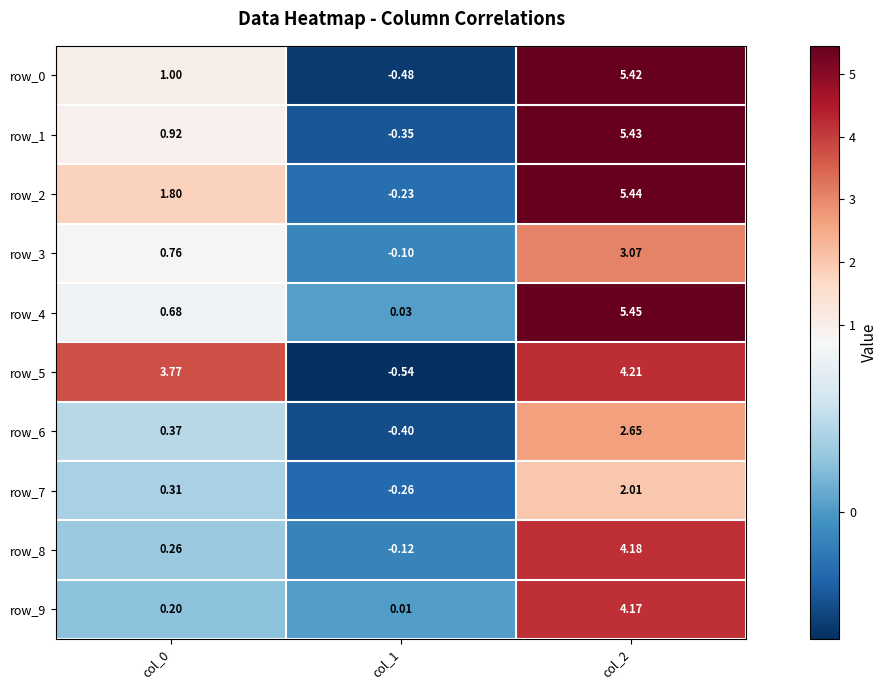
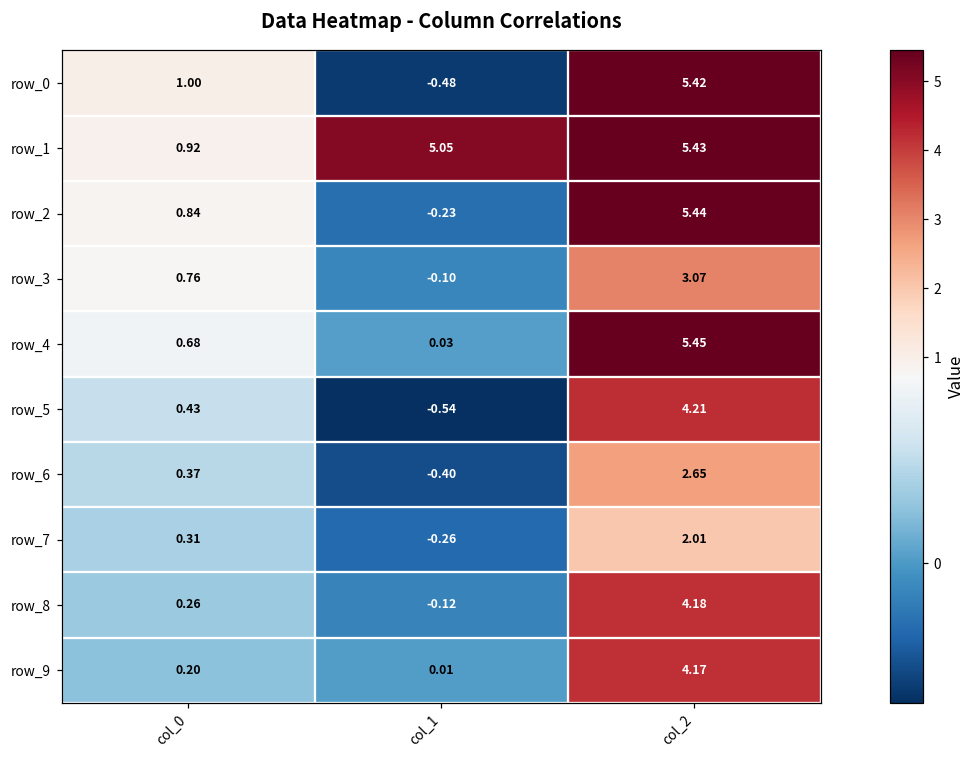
  {
    "row_0": {
      "col_0": 1.00,
      "col_1": -0.48,
      "col_2": 5.42
    },
    "row_1": {
      "col_0": 0.92,
-     "col_1": -0.35,
+     "col_1": 5.05,
      "col_2": 5.43
    },
    "row_2": {
-     "col_0": 1.80,
+     "col_0": 0.84,
      "col_1": -0.23,
      "col_2": 5.44
    },
    "row_3": {
      "col_0": 0.76,
      "col_1": -0.10,
      "col_2": 3.07
    },
    "row_4": {
      "col_0": 0.68,
      "col_1": 0.03,
      "col_2": 5.45
    },
    "row_5": {
-     "col_0": 3.77,
+     "col_0": 0.43,
      "col_1": -0.54,
      "col_2": 4.21
    },
    "row_6": {
      "col_0": 0.37,
      "col_1": -0.40,
      "col_2": 2.65
    },
    "row_7": {
      "col_0": 0.31,
      "col_1": -0.26,
      "col_2": 2.01
    },
    "row_8": {
      "col_0": 0.26,
      "col_1": -0.12,
      "col_2": 4.18
    },
    "row_9": {
      "col_0": 0.20,
      "col_1": 0.01,
      "col_2": 4.17
    }
  }
